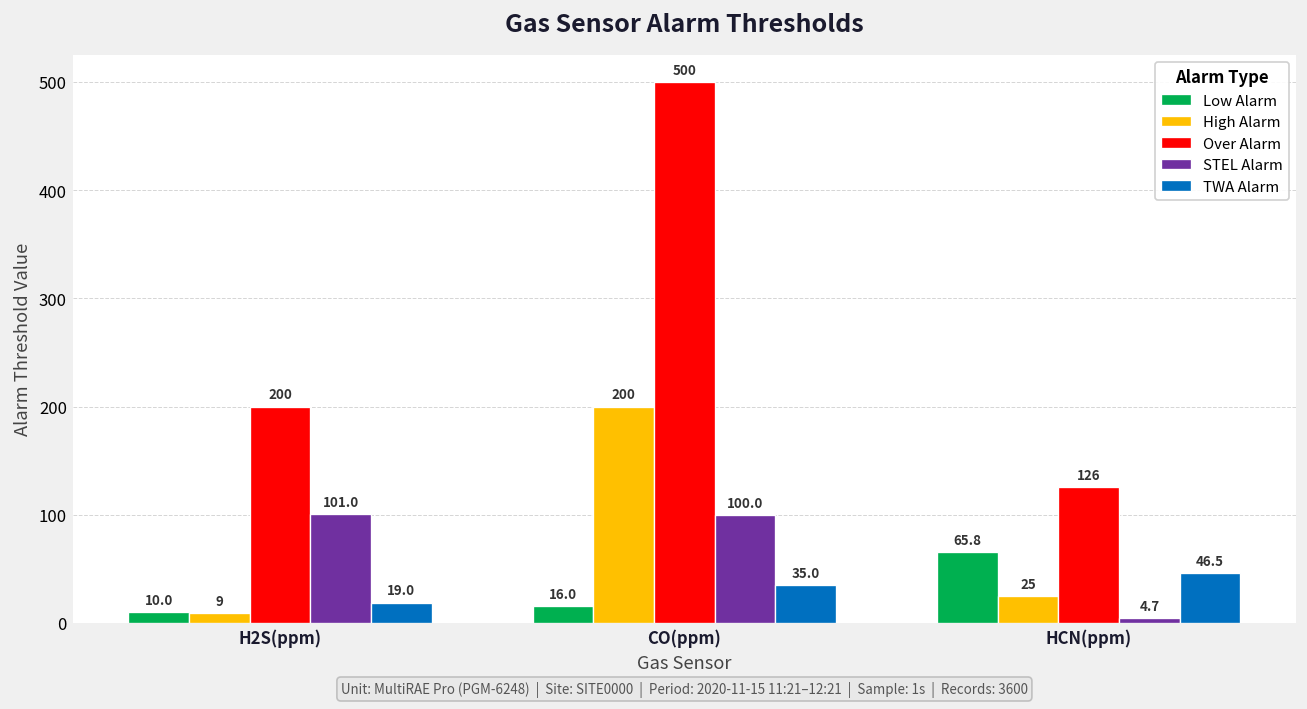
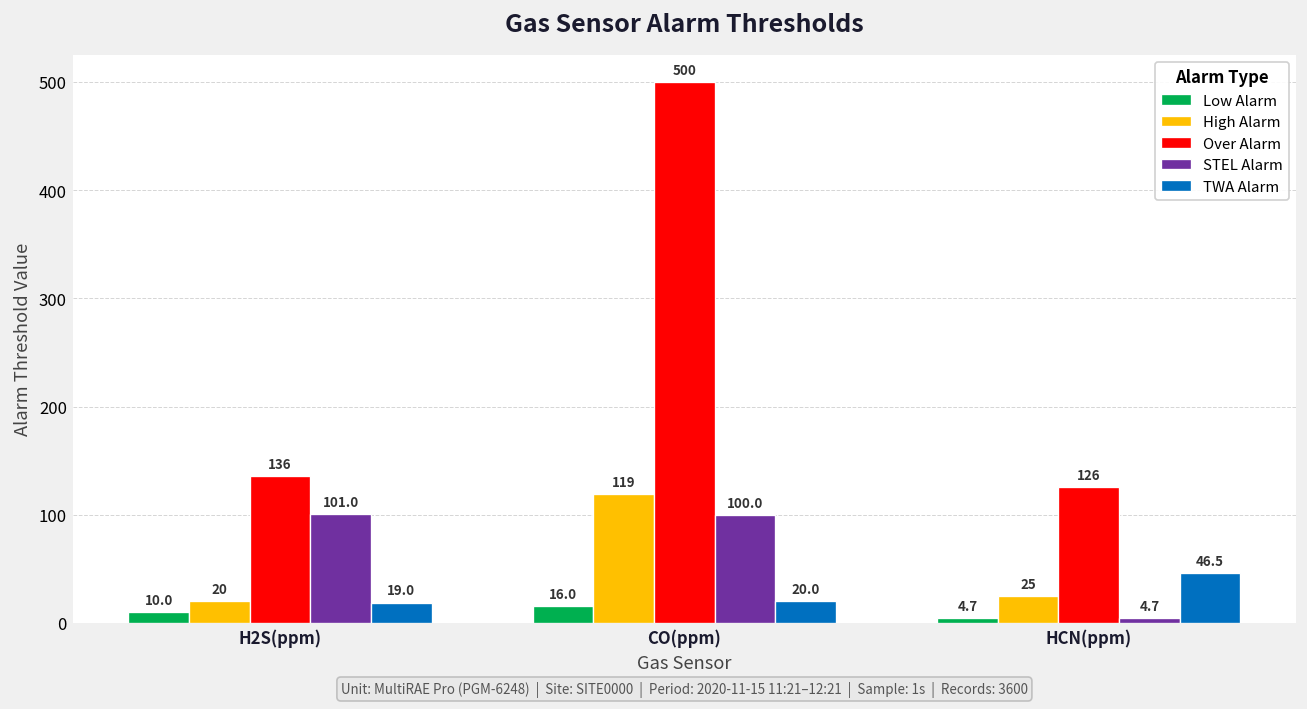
  {
    "Low Alarm": {
      "H2S(ppm)": 10.0,
      "CO(ppm)": 16.0,
-     "HCN(ppm)": 65.8
+     "HCN(ppm)": 4.7
    },
    "High Alarm": {
-     "H2S(ppm)": 9,
-     "CO(ppm)": 200,
+     "H2S(ppm)": 20,
+     "CO(ppm)": 119,
      "HCN(ppm)": 25
    },
    "Over Alarm": {
-     "H2S(ppm)": 200,
+     "H2S(ppm)": 136,
      "CO(ppm)": 500,
      "HCN(ppm)": 126
    },
    "STEL Alarm": {
      "H2S(ppm)": 101.0,
      "CO(ppm)": 100.0,
      "HCN(ppm)": 4.7
    },
    "TWA Alarm": {
      "H2S(ppm)": 19.0,
-     "CO(ppm)": 35.0,
+     "CO(ppm)": 20.0,
      "HCN(ppm)": 46.5
    }
  }
